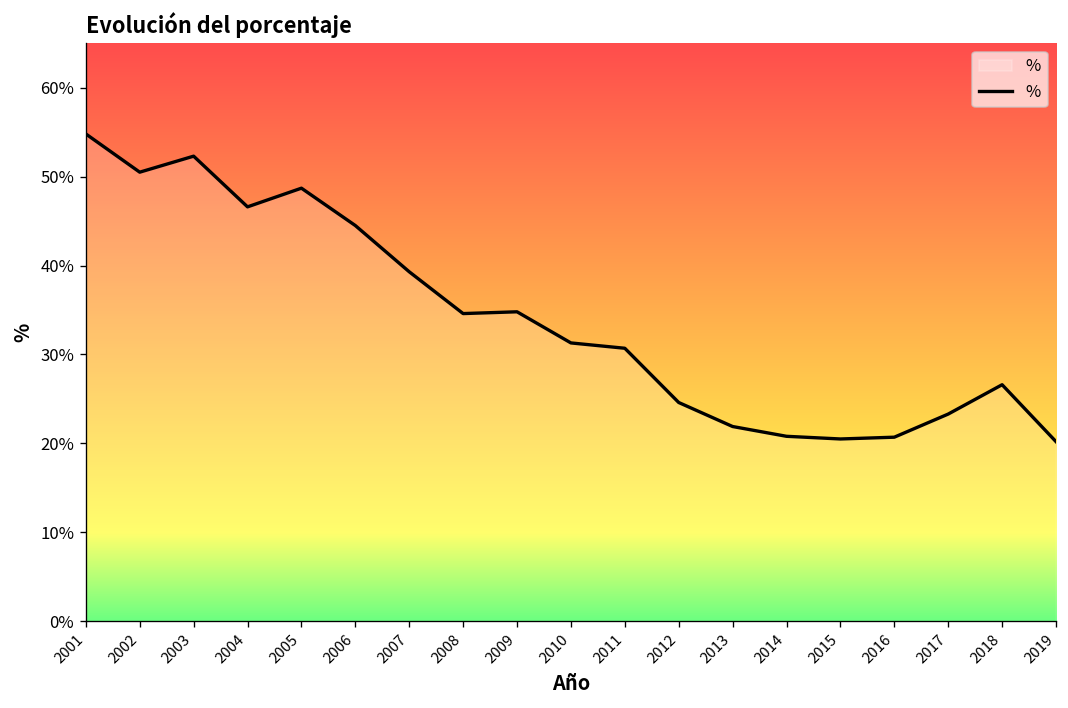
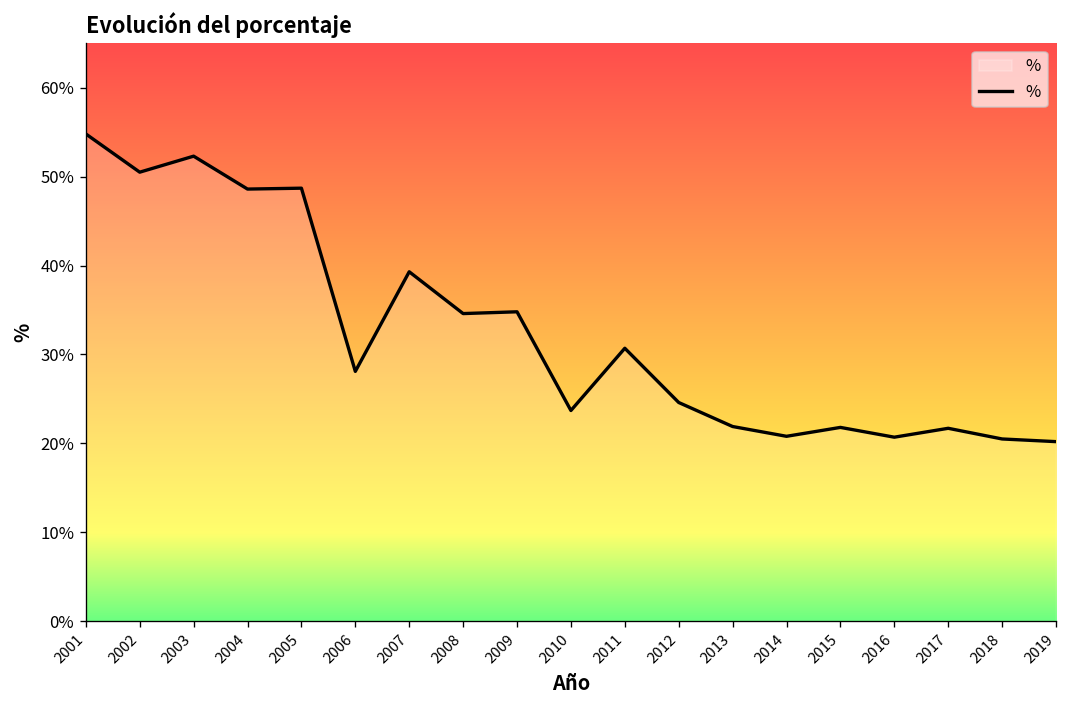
  {
    "2001": "55%",
    "2002": "51%",
    "2003": "52%",
-   "2004": "47%",
+   "2004": "49%",
    "2005": "49%",
-   "2006": "45%",
+   "2006": "28%",
    "2007": "39%",
    "2008": "35%",
    "2009": "35%",
-   "2010": "31%",
+   "2010": "24%",
    "2011": "31%",
    "2012": "25%",
    "2013": "22%",
    "2014": "21%",
-   "2015": "21%",
+   "2015": "22%",
    "2016": "21%",
-   "2017": "23%",
-   "2018": "27%",
+   "2017": "22%",
+   "2018": "21%",
    "2019": "20%"
  }
